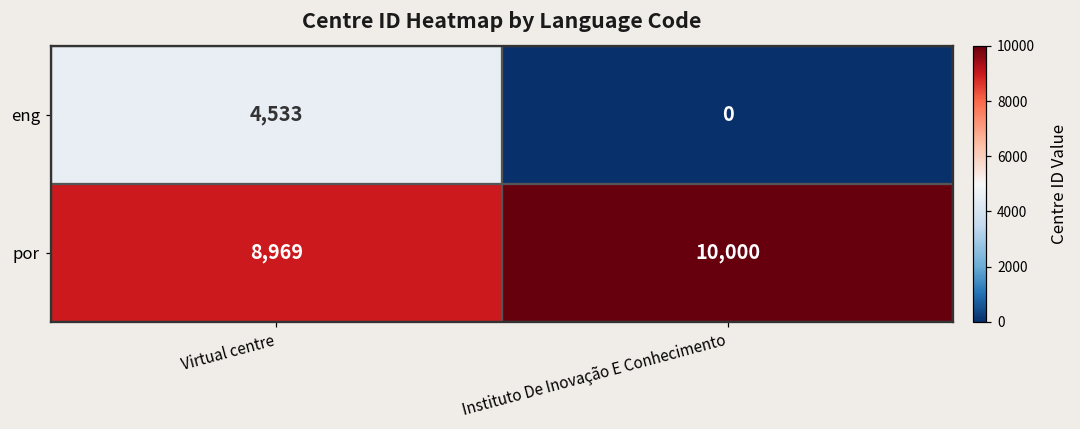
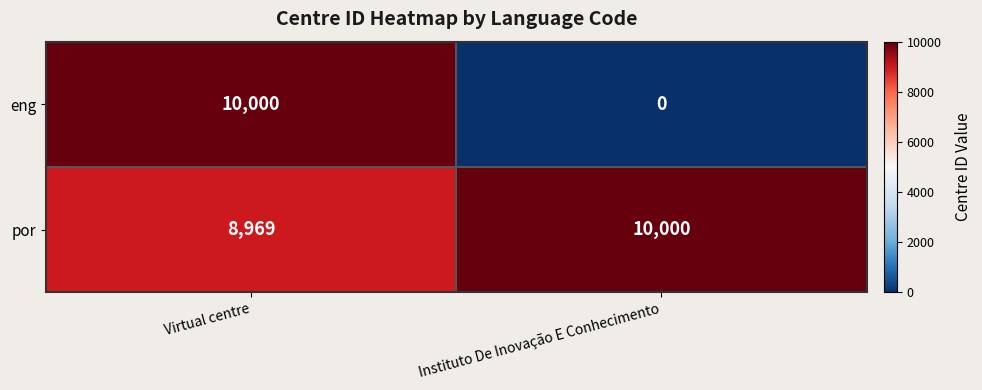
  {
    "eng": {
-     "Virtual centre": "4,533",
+     "Virtual centre": "10,000",
      "Instituto De Inovação E Conhecimento": "0"
    },
    "por": {
      "Virtual centre": "8,969",
      "Instituto De Inovação E Conhecimento": "10,000"
    }
  }
